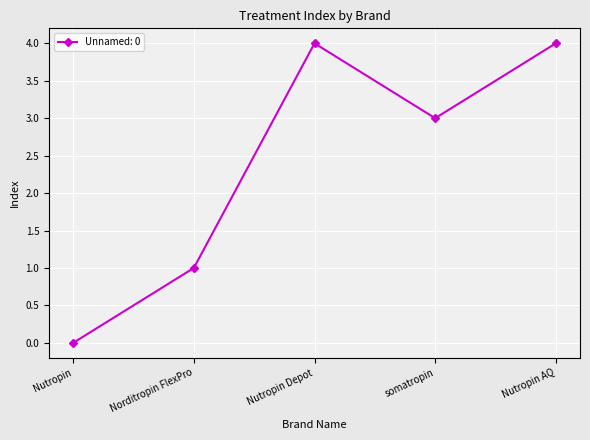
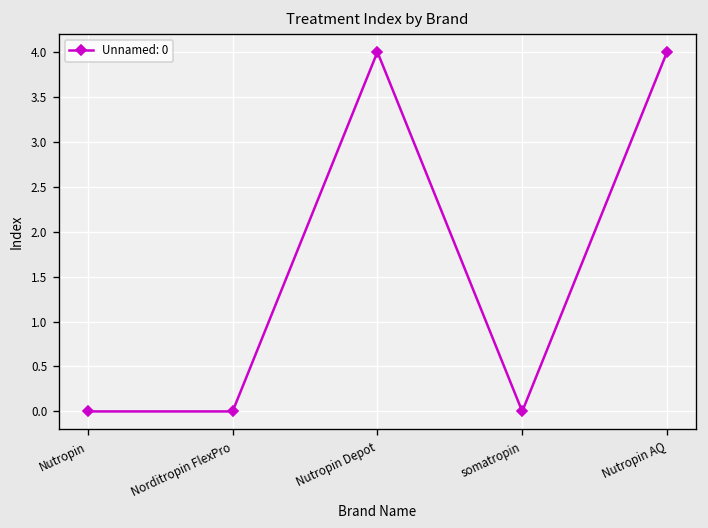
  {
    "Nutropin": 0,
-   "Norditropin FlexPro": 1,
+   "Norditropin FlexPro": 0,
    "Nutropin Depot": 4,
-   "somatropin": 3,
+   "somatropin": 0,
    "Nutropin AQ": 4
  }
